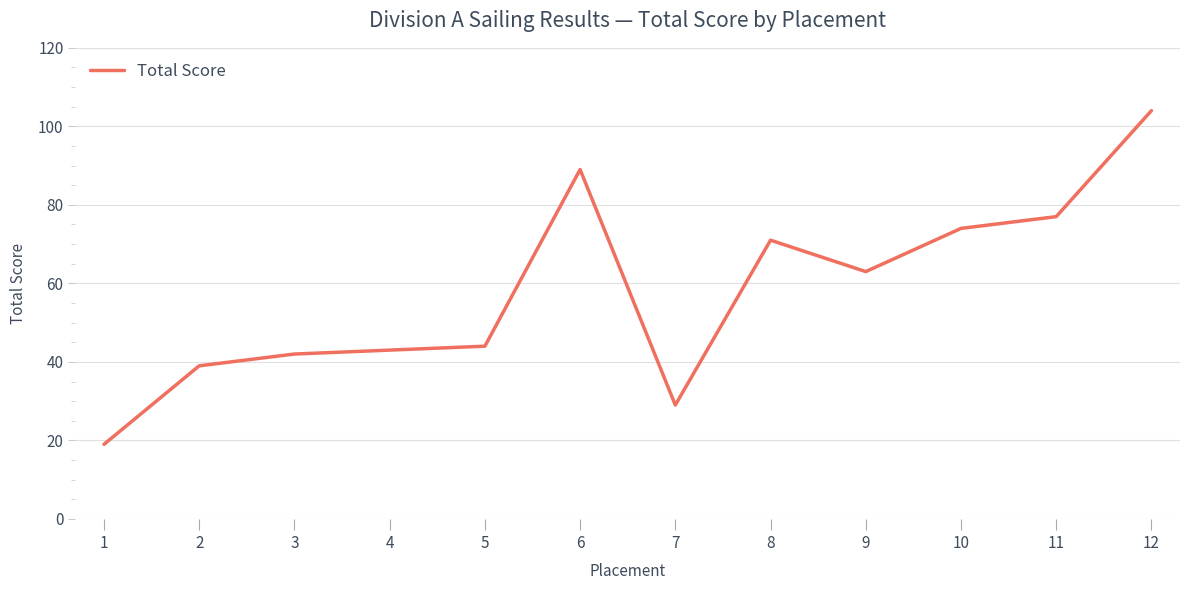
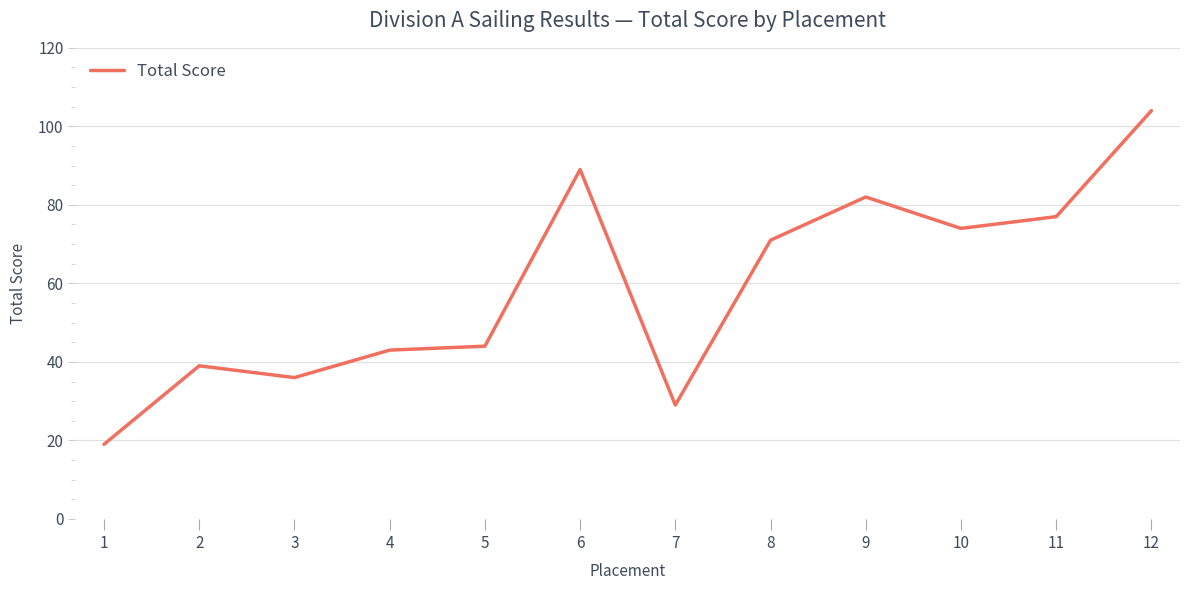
  {
    "1": 19,
    "2": 39,
-   "3": 42,
+   "3": 36,
    "4": 43,
    "5": 44,
    "6": 89,
    "7": 29,
    "8": 71,
-   "9": 63,
+   "9": 82,
    "10": 74,
    "11": 77,
    "12": 104
  }
